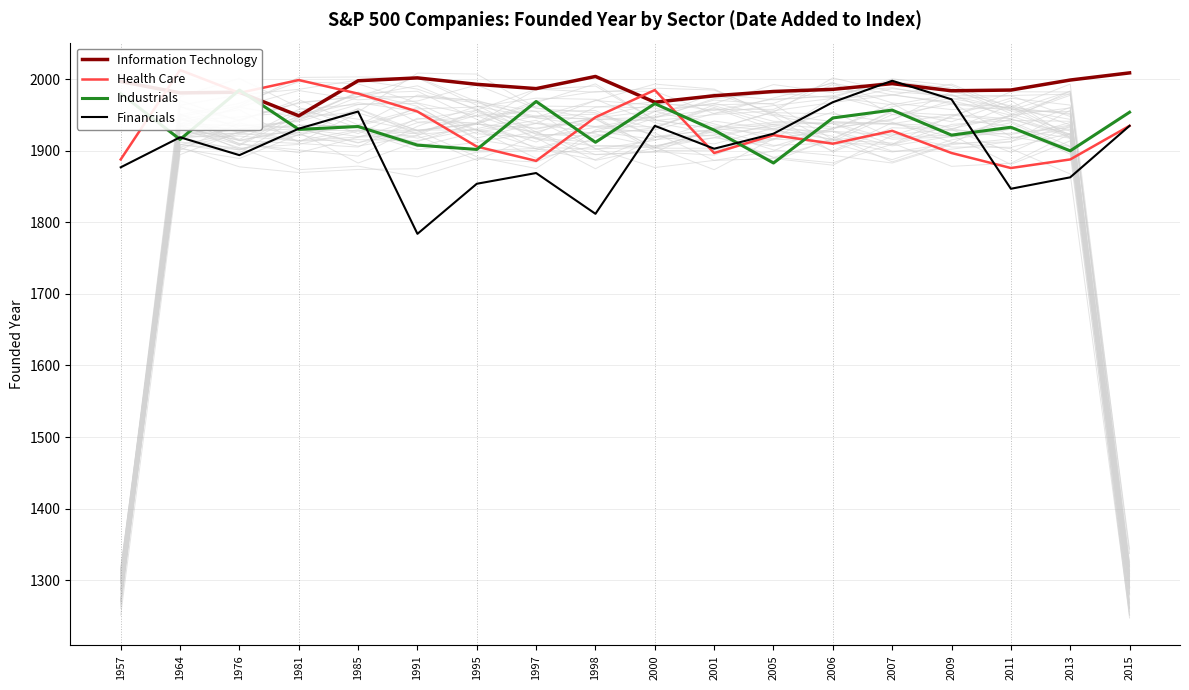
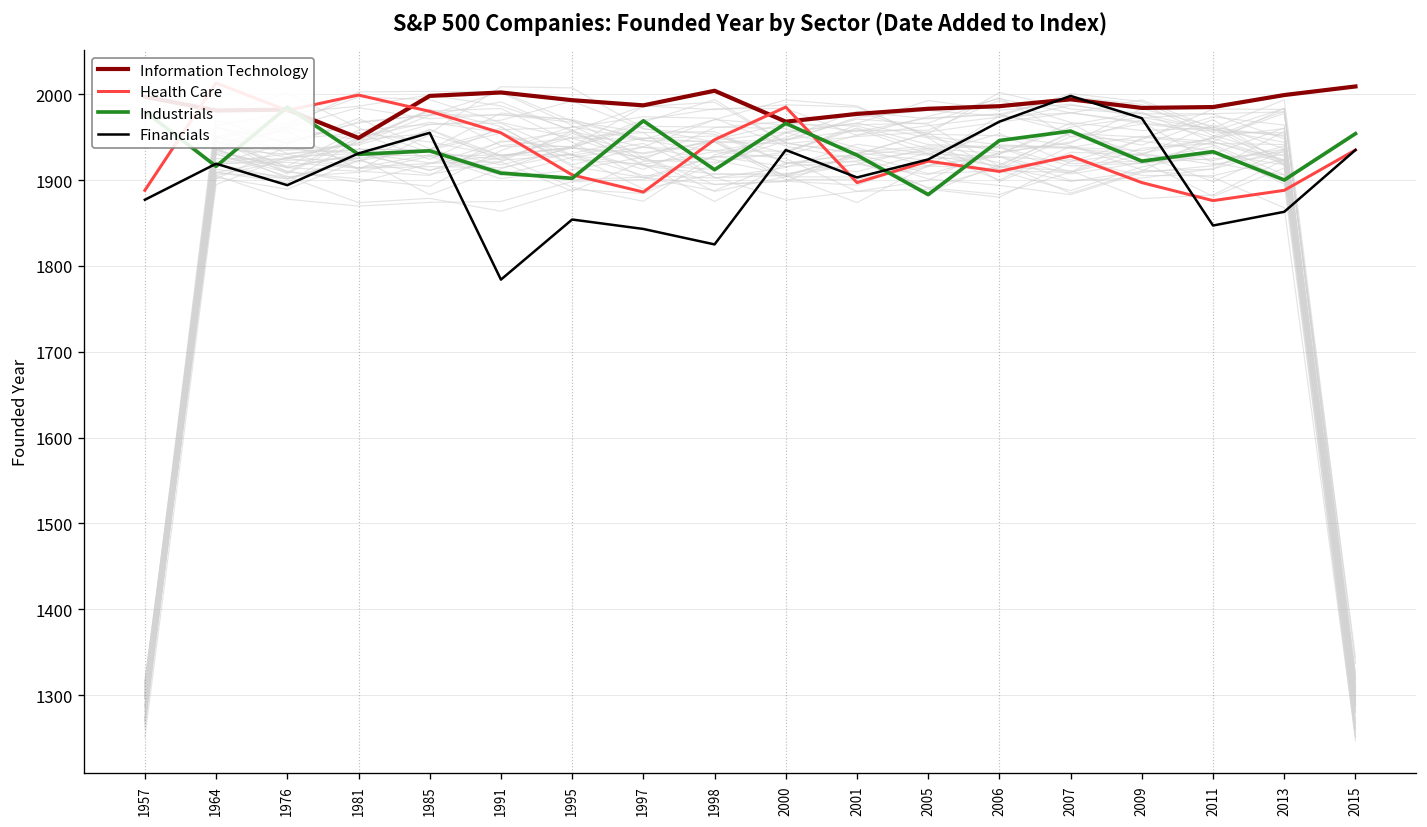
  {
    "Information Technology": {
      "1998": 2000,
      "2006": 1990,
      "2013": 2000,
      "2015": 2010
    },
    "Health Care": {
      "1957": 1890,
      "1995": 1910,
      "2007": 1930,
      "2009": 1900,
      "2011": 1880,
      "2013": 1890
    },
    "Industrials": {
      "2006": 1950,
      "2015": 1950
    },
    "Financials": {
      "1957": 1880,
      "1991": 1780,
      "1995": 1850,
-     "1997": 1870,
-     "1998": 1810,
+     "1997": 1840,
+     "1998": 1830,
      "2011": 1850,
      "2013": 1860
    }
  }
